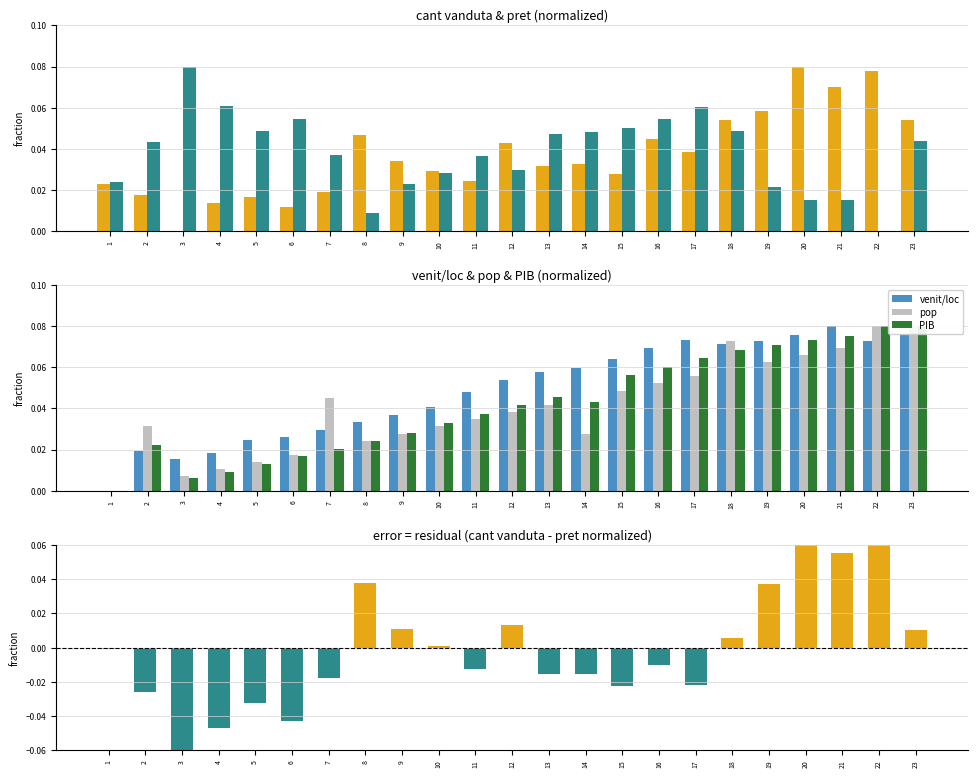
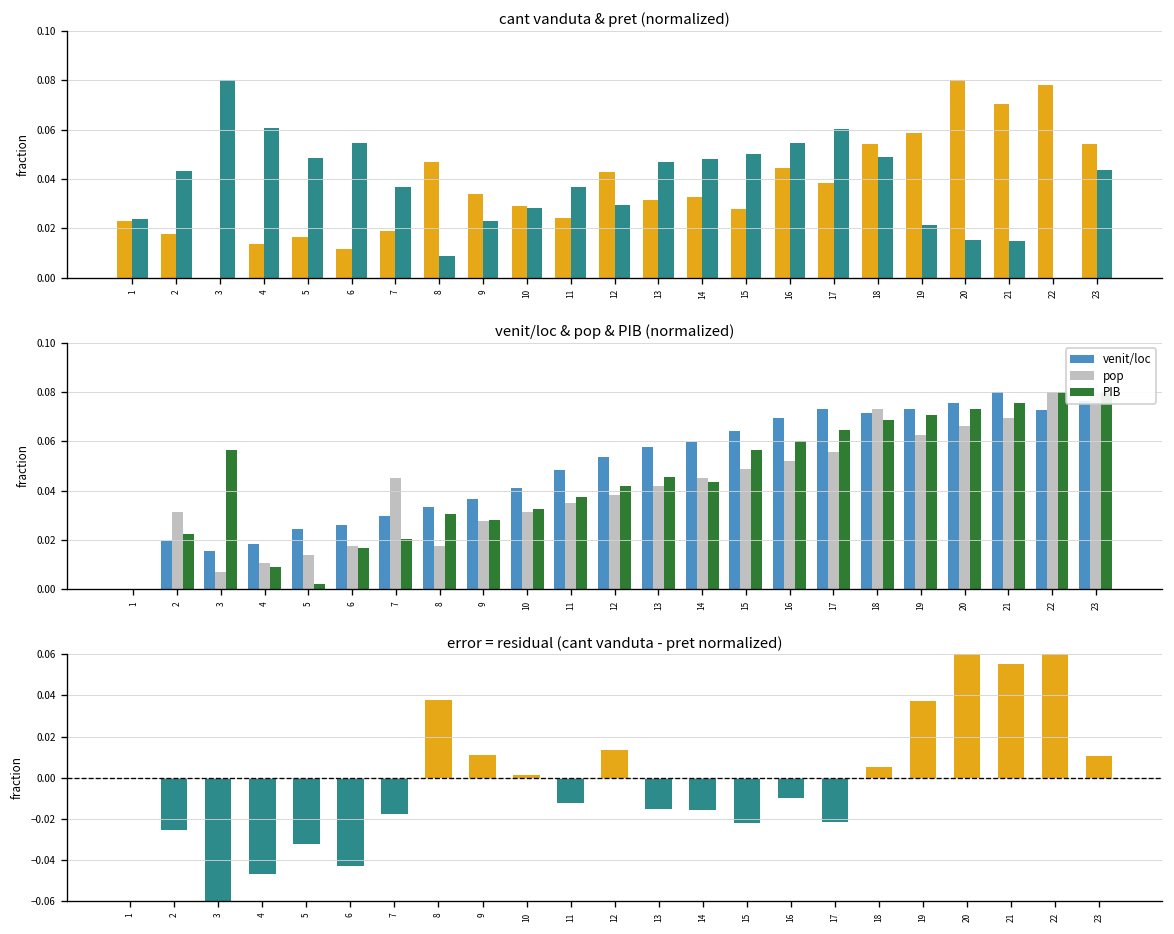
  {
    "venit/loc & pop & PIB (normalized)": {
      "venit/loc": {
        "1": 0.000,
        "2": 0.020,
        "3": 0.015,
        "4": 0.019,
        "5": 0.024,
        "6": 0.026,
        "7": 0.030,
        "8": 0.033,
        "9": 0.037,
        "10": 0.041,
        "11": 0.048,
        "12": 0.054,
        "13": 0.058,
        "14": 0.060,
        "15": 0.064,
        "16": 0.069,
        "17": 0.073,
        "18": 0.072,
        "19": 0.073,
        "20": 0.076,
        "21": 0.080,
        "22": 0.073
      },
      "pop": {
        "1": 0.000,
        "2": 0.031,
        "3": 0.007,
        "4": 0.010,
        "5": 0.014,
        "6": 0.017,
        "7": 0.045,
-       "8": 0.024,
+       "8": 0.017,
        "9": 0.028,
        "10": 0.031,
        "11": 0.035,
        "12": 0.038,
        "13": 0.042,
-       "14": 0.028,
+       "14": 0.045,
        "15": 0.049,
        "16": 0.052,
        "17": 0.056,
        "18": 0.073,
        "19": 0.063,
        "20": 0.066,
        "21": 0.070,
        "22": 0.080
      },
      "PIB": {
        "1": 0.000,
        "2": 0.022,
-       "3": 0.006,
+       "3": 0.057,
        "4": 0.009,
-       "5": 0.013,
+       "5": 0.002,
        "6": 0.017,
        "7": 0.021,
-       "8": 0.024,
+       "8": 0.031,
        "9": 0.028,
        "10": 0.033,
        "11": 0.037,
        "12": 0.042,
        "13": 0.046,
        "14": 0.043,
        "15": 0.056,
        "16": 0.060,
        "17": 0.065,
        "18": 0.069,
        "19": 0.071,
        "20": 0.073,
        "21": 0.076,
        "22": 0.080
      }
    },
    "error = residual (cant vanduta - pret normalized)": {
      "2": -0.026,
      "4": -0.047,
      "5": -0.032,
      "6": -0.043,
      "7": -0.018,
      "8": 0.038,
      "9": 0.011,
      "11": -0.012,
      "12": 0.013,
      "13": -0.015,
      "14": -0.016,
      "15": -0.022,
      "16": -0.010,
      "17": -0.022,
      "18": 0.005,
      "19": 0.037,
      "21": 0.055,
      "23": 0.011
    }
  }
